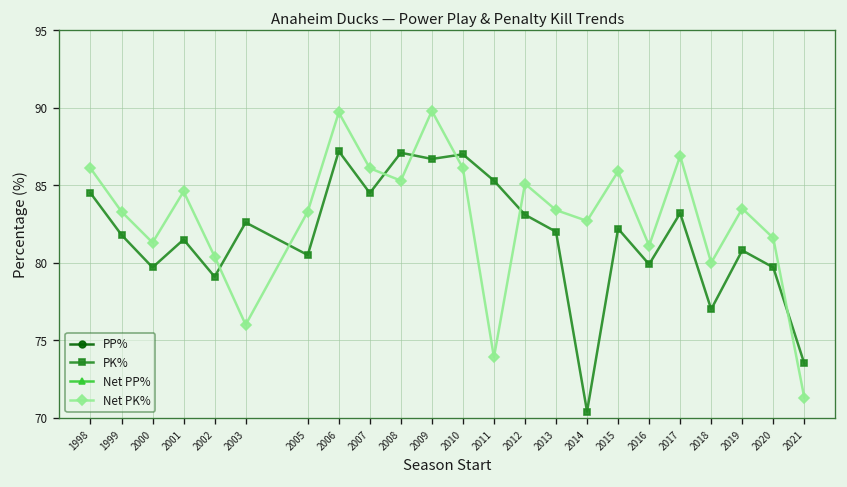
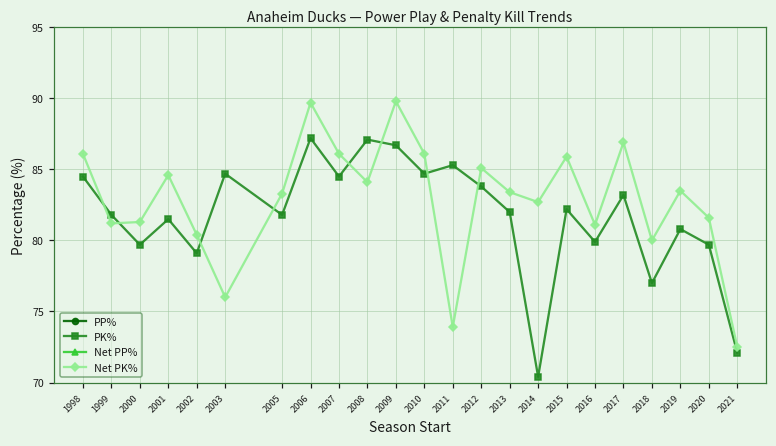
  {
    "PK%": {
      "1998": 84.5,
      "1999": 81.8,
      "2000": 79.7,
      "2001": 81.5,
      "2002": 79.1,
-     "2003": 82.6,
-     "2005": 80.5,
+     "2003": 84.7,
+     "2005": 81.8,
      "2006": 87.2,
      "2007": 84.5,
      "2008": 87.1,
      "2009": 86.7,
-     "2010": 87.0,
+     "2010": 84.7,
      "2011": 85.3,
-     "2012": 83.1,
+     "2012": 83.8,
      "2013": 82.0,
      "2014": 70.4,
      "2015": 82.2,
      "2016": 79.9,
      "2017": 83.2,
      "2018": 77.0,
      "2019": 80.8,
      "2020": 79.7,
-     "2021": 73.5
+     "2021": 72.1
    },
    "Net PK%": {
      "1998": 86.1,
-     "1999": 83.3,
+     "1999": 81.2,
      "2000": 81.3,
      "2001": 84.6,
      "2002": 80.4,
      "2003": 76.0,
      "2005": 83.3,
      "2006": 89.7,
      "2007": 86.1,
-     "2008": 85.3,
+     "2008": 84.1,
      "2009": 89.8,
      "2010": 86.1,
      "2011": 73.9,
      "2012": 85.1,
      "2013": 83.4,
      "2014": 82.7,
      "2015": 85.9,
      "2016": 81.1,
      "2017": 86.9,
      "2018": 80.0,
      "2019": 83.5,
      "2020": 81.6,
-     "2021": 71.3
+     "2021": 72.5
    }
  }
